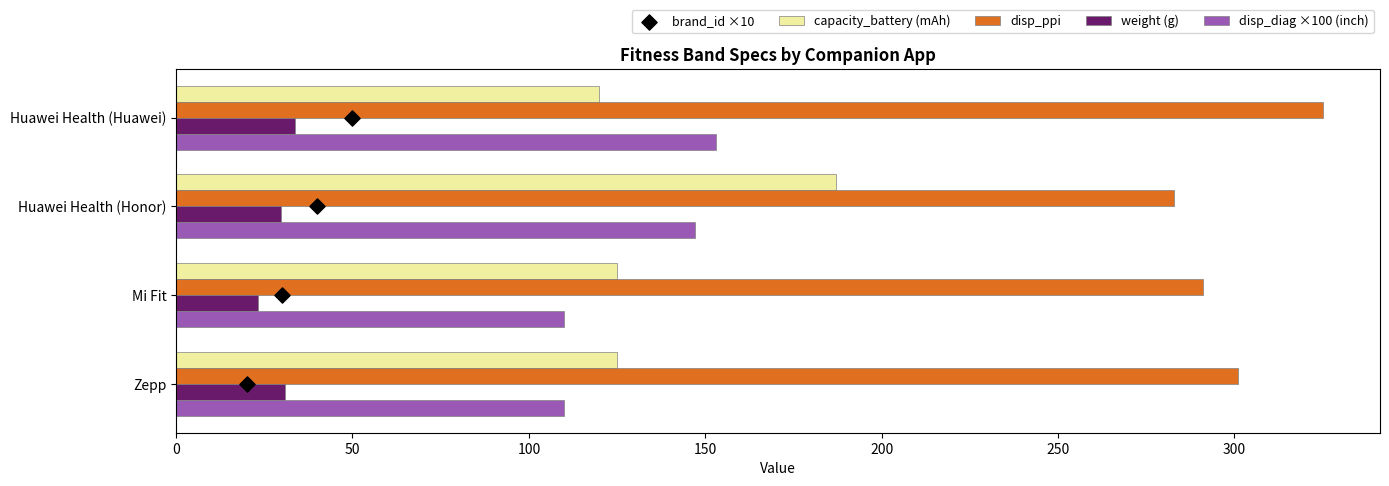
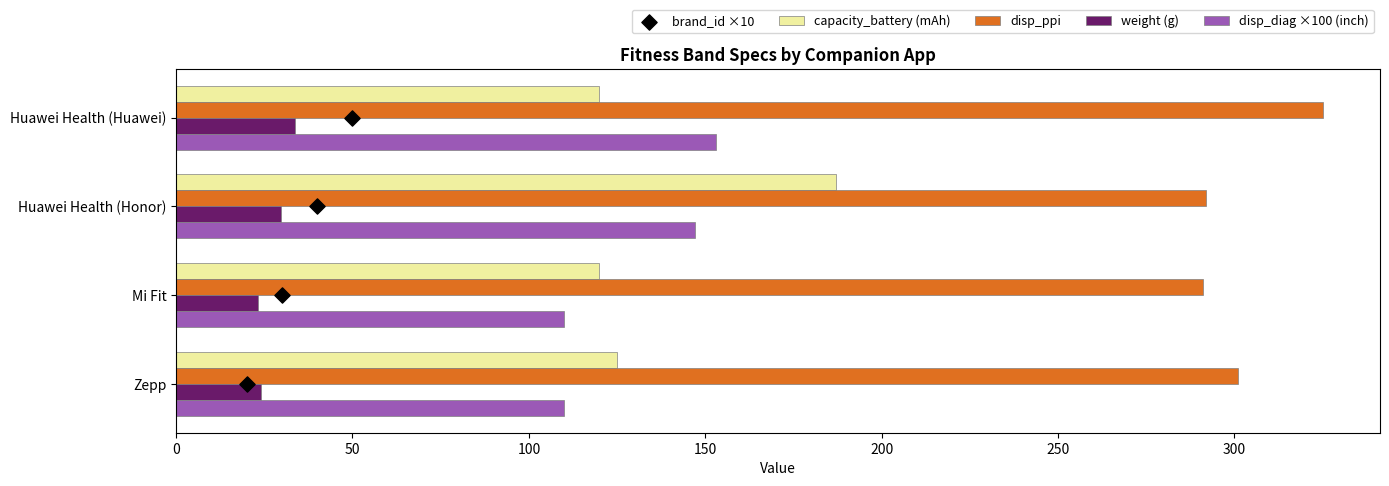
  {
    "capacity_battery (mAh)": {
      "Huawei Health (Huawei)": 120,
      "Huawei Health (Honor)": 187,
-     "Mi Fit": 125,
+     "Mi Fit": 120,
      "Zepp": 125
    },
    "disp_ppi": {
      "Huawei Health (Huawei)": 325,
-     "Huawei Health (Honor)": 283,
+     "Huawei Health (Honor)": 292,
      "Mi Fit": 291,
      "Zepp": 301
    },
    "weight (g)": {
      "Huawei Health (Huawei)": 34,
      "Huawei Health (Honor)": 30,
      "Mi Fit": 23,
-     "Zepp": 31
+     "Zepp": 24
    },
    "disp_diag ×100 (inch)": {
      "Huawei Health (Huawei)": 153,
      "Huawei Health (Honor)": 147,
      "Mi Fit": 110,
      "Zepp": 110
    }
  }
